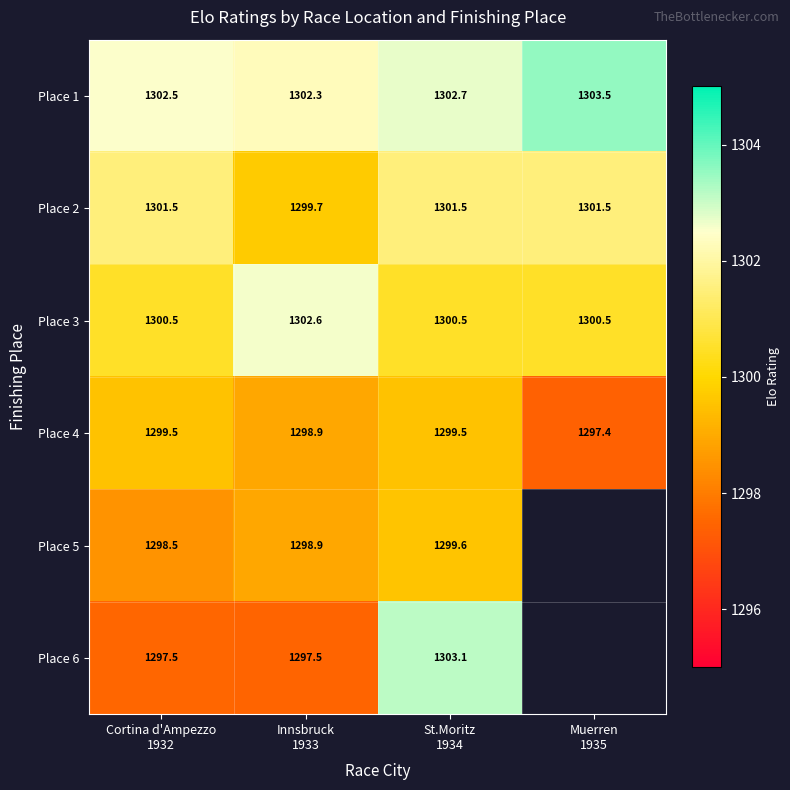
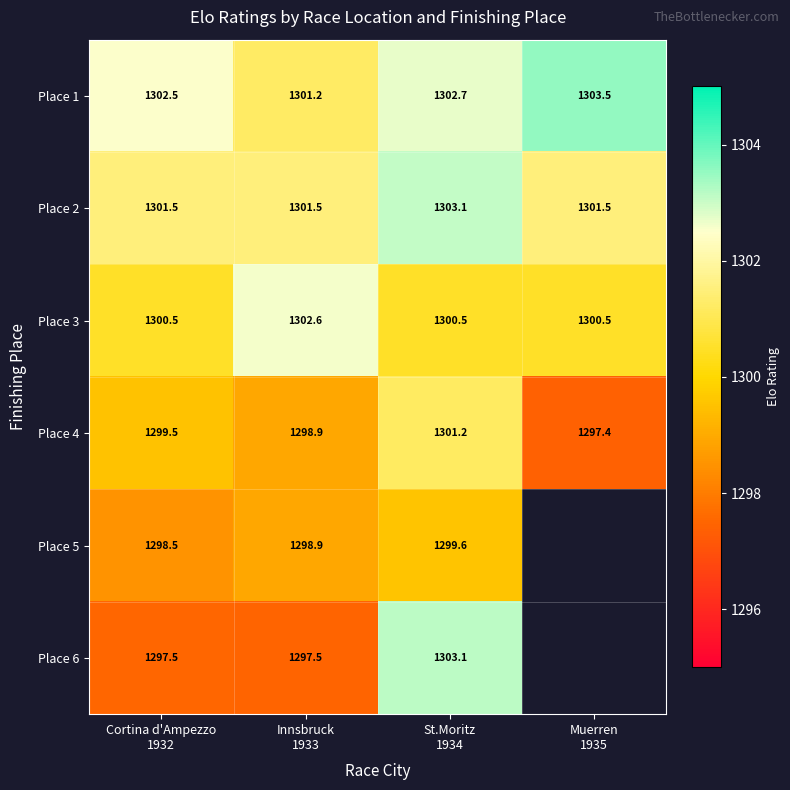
  {
    "Place 1": {
      "Cortina d'Ampezzo 1932": 1302.5,
-     "Innsbruck 1933": 1302.3,
+     "Innsbruck 1933": 1301.2,
      "St.Moritz 1934": 1302.7,
      "Muerren 1935": 1303.5
    },
    "Place 2": {
      "Cortina d'Ampezzo 1932": 1301.5,
-     "Innsbruck 1933": 1299.7,
-     "St.Moritz 1934": 1301.5,
+     "Innsbruck 1933": 1301.5,
+     "St.Moritz 1934": 1303.1,
      "Muerren 1935": 1301.5
    },
    "Place 3": {
      "Cortina d'Ampezzo 1932": 1300.5,
      "Innsbruck 1933": 1302.6,
      "St.Moritz 1934": 1300.5,
      "Muerren 1935": 1300.5
    },
    "Place 4": {
      "Cortina d'Ampezzo 1932": 1299.5,
      "Innsbruck 1933": 1298.9,
-     "St.Moritz 1934": 1299.5,
+     "St.Moritz 1934": 1301.2,
      "Muerren 1935": 1297.4
    },
    "Place 5": {
      "Cortina d'Ampezzo 1932": 1298.5,
      "Innsbruck 1933": 1298.9,
      "St.Moritz 1934": 1299.6
    },
    "Place 6": {
      "Cortina d'Ampezzo 1932": 1297.5,
      "Innsbruck 1933": 1297.5,
      "St.Moritz 1934": 1303.1
    }
  }
